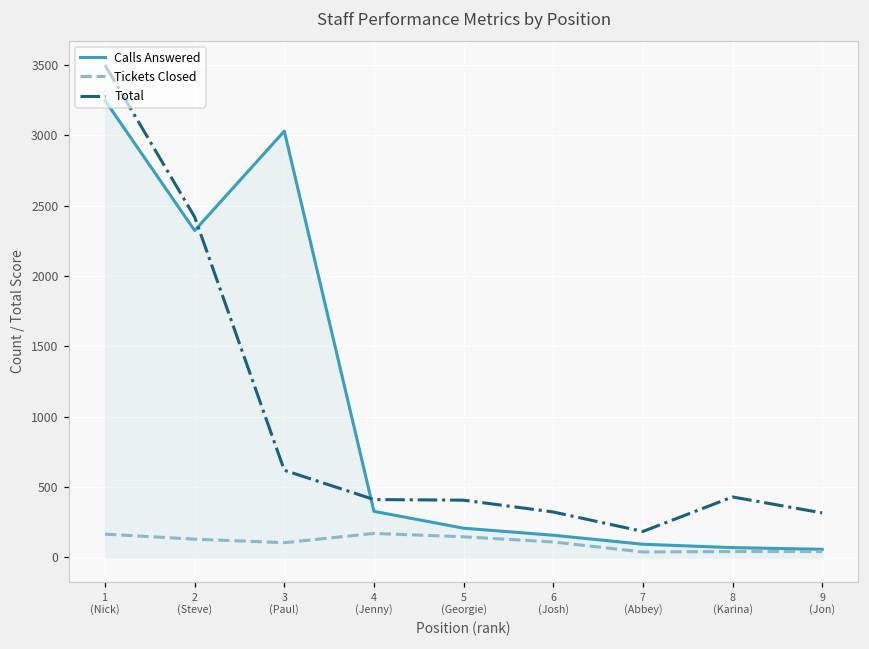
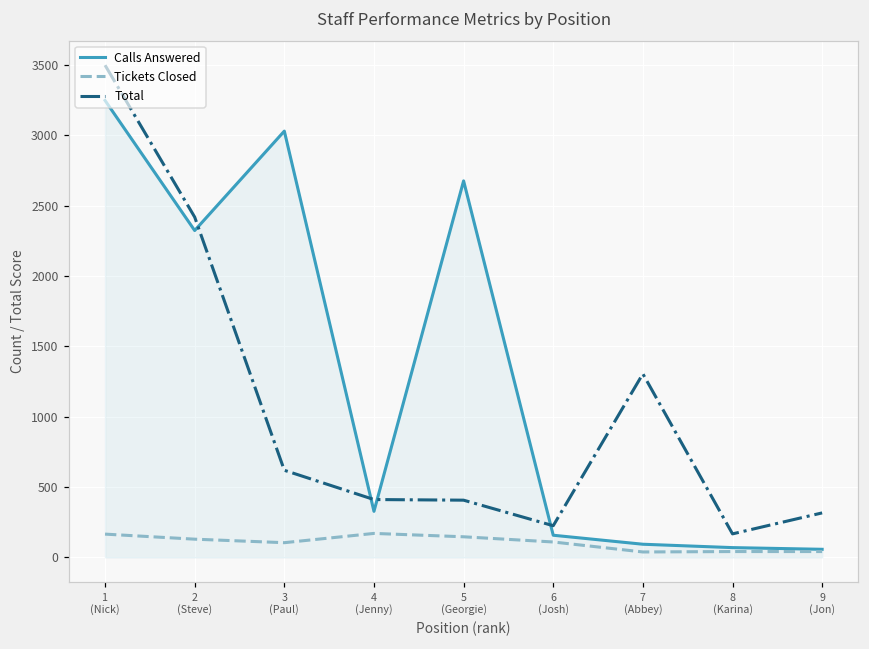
  {
    "Calls Answered": {
      "2 (Steve)": 2320,
      "3 (Paul)": 3030,
      "4 (Jenny)": 330,
-     "5 (Georgie)": 210,
+     "5 (Georgie)": 2680,
      "6 (Josh)": 160,
      "7 (Abbey)": 90,
      "8 (Karina)": 70
    },
    "Tickets Closed": {
      "1 (Nick)": 170,
      "2 (Steve)": 130,
      "3 (Paul)": 100,
      "4 (Jenny)": 170,
      "5 (Georgie)": 150,
      "6 (Josh)": 110,
      "7 (Abbey)": 40,
      "8 (Karina)": 40
    },
    "Total": {
      "2 (Steve)": 2420,
      "3 (Paul)": 620,
      "4 (Jenny)": 410,
      "5 (Georgie)": 410,
-     "6 (Josh)": 320,
-     "7 (Abbey)": 180,
-     "8 (Karina)": 430,
+     "6 (Josh)": 220,
+     "7 (Abbey)": 1300,
+     "8 (Karina)": 170,
      "9 (Jon)": 320
    }
  }
